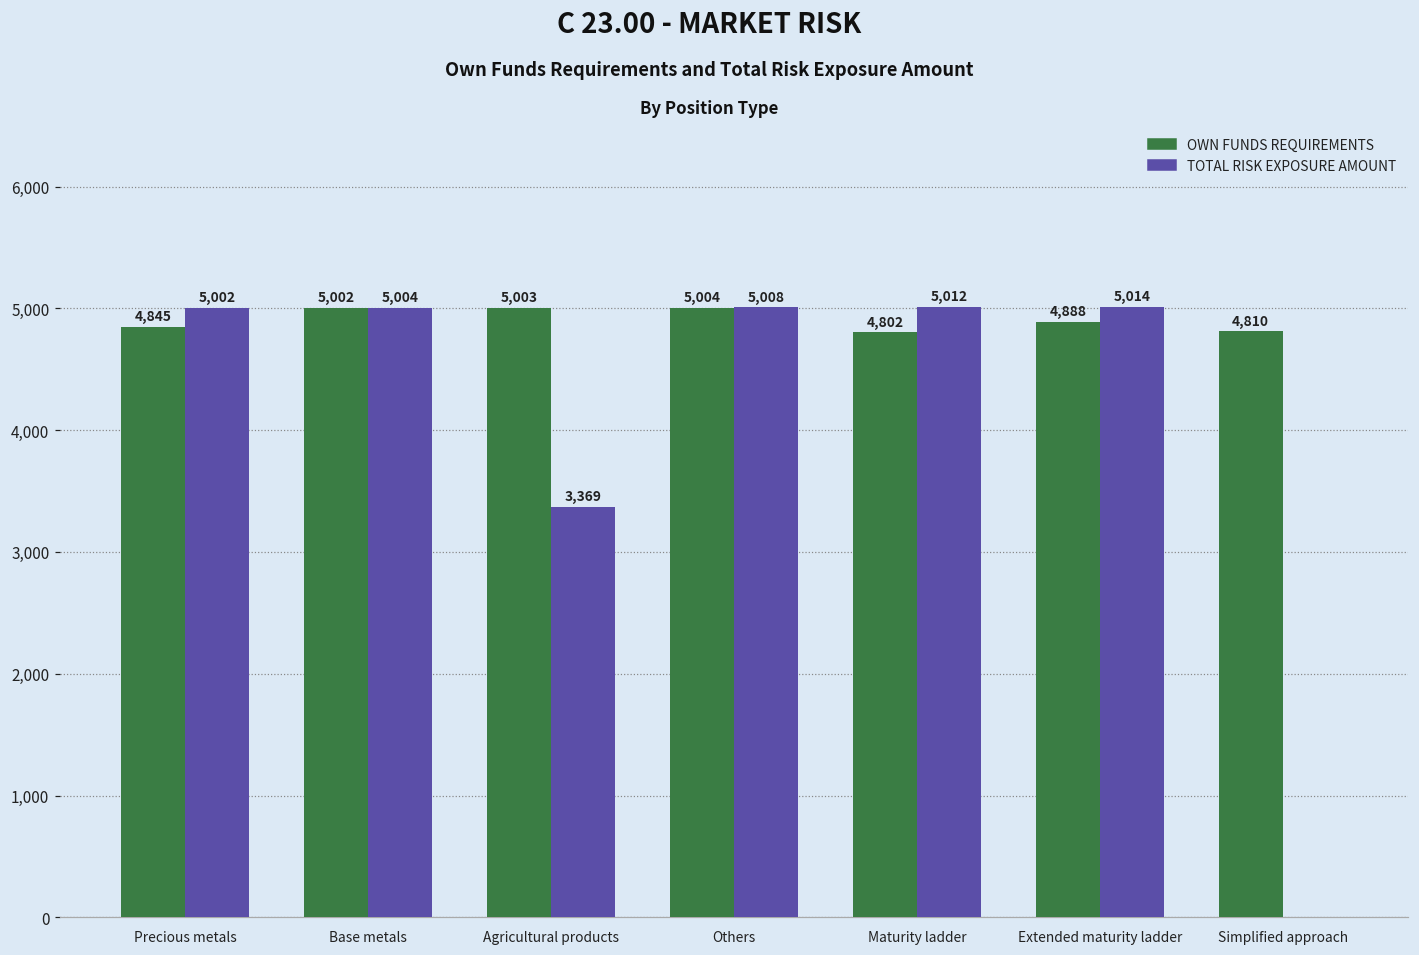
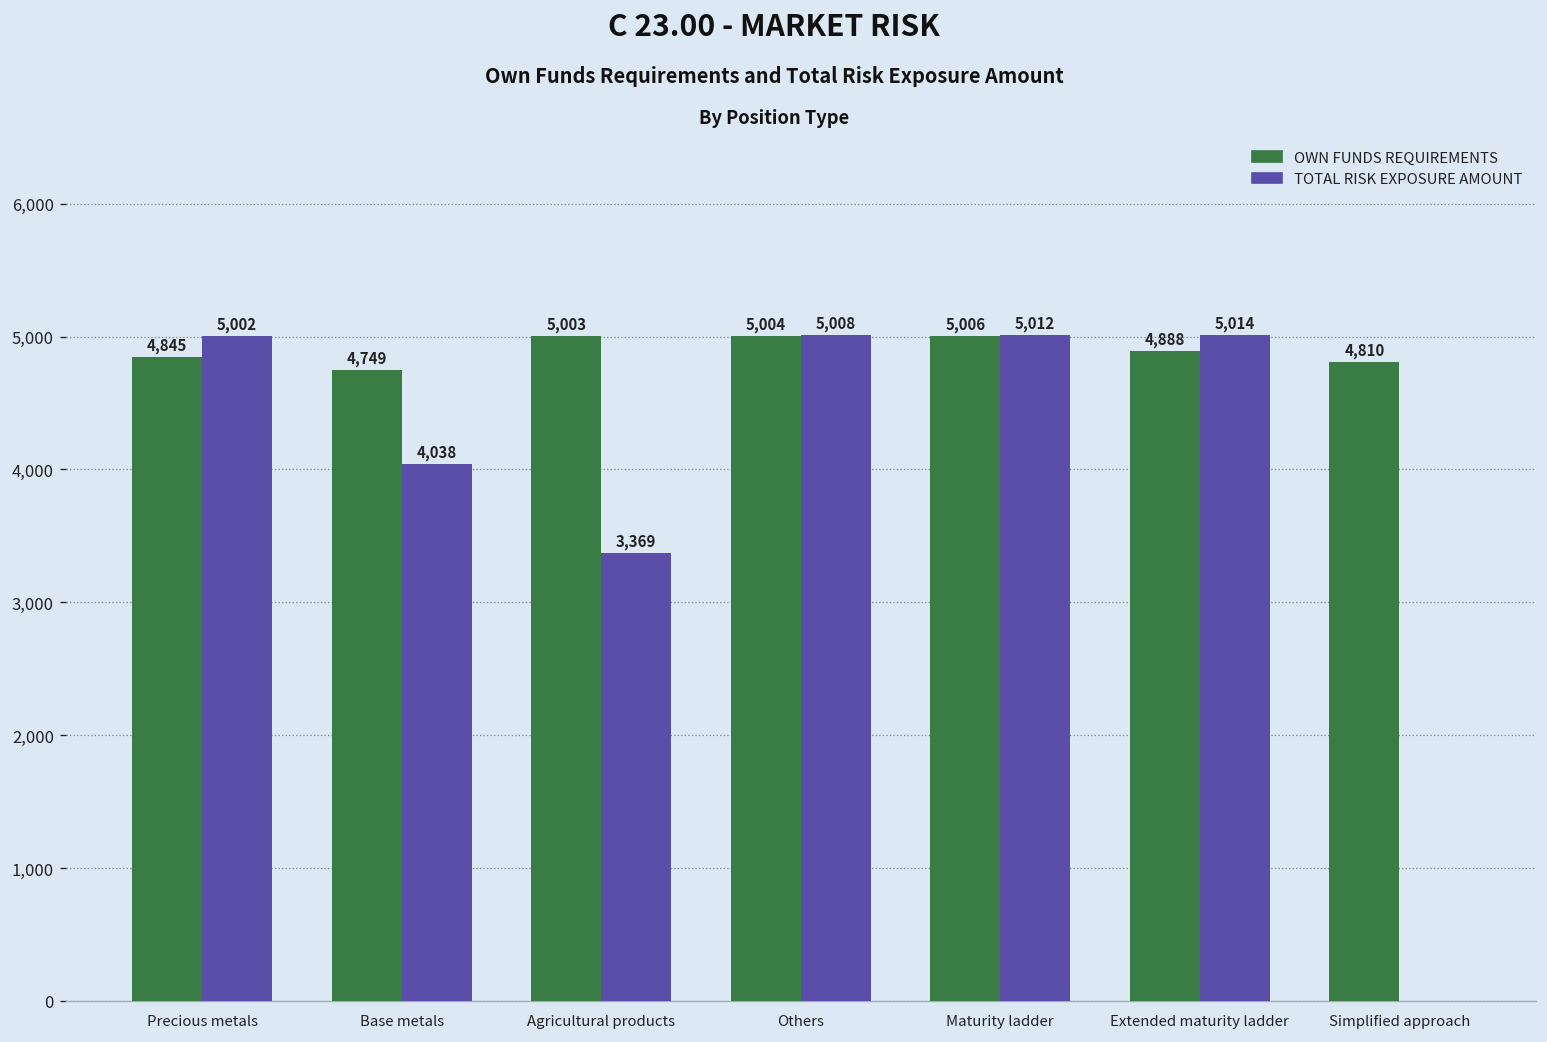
  {
    "OWN FUNDS REQUIREMENTS": {
      "Precious metals": "4,845",
-     "Base metals": "5,002",
+     "Base metals": "4,749",
      "Agricultural products": "5,003",
      "Others": "5,004",
-     "Maturity ladder": "4,802",
+     "Maturity ladder": "5,006",
      "Extended maturity ladder": "4,888",
      "Simplified approach": "4,810"
    },
    "TOTAL RISK EXPOSURE AMOUNT": {
      "Precious metals": "5,002",
-     "Base metals": "5,004",
+     "Base metals": "4,038",
      "Agricultural products": "3,369",
      "Others": "5,008",
      "Maturity ladder": "5,012",
      "Extended maturity ladder": "5,014"
    }
  }
